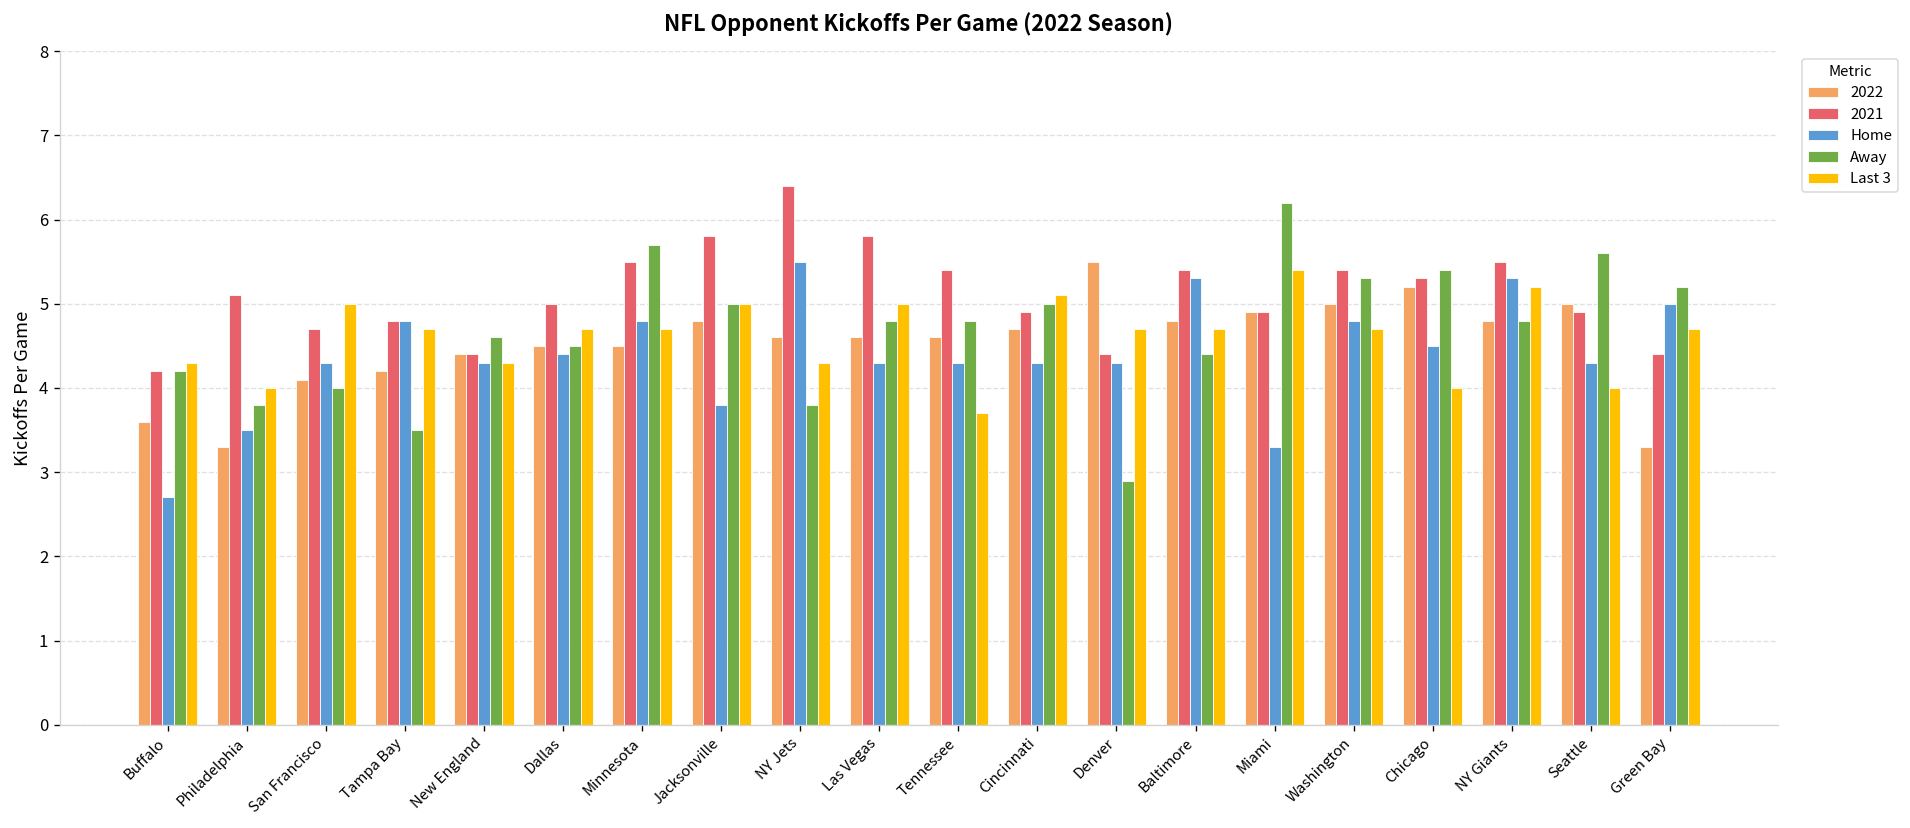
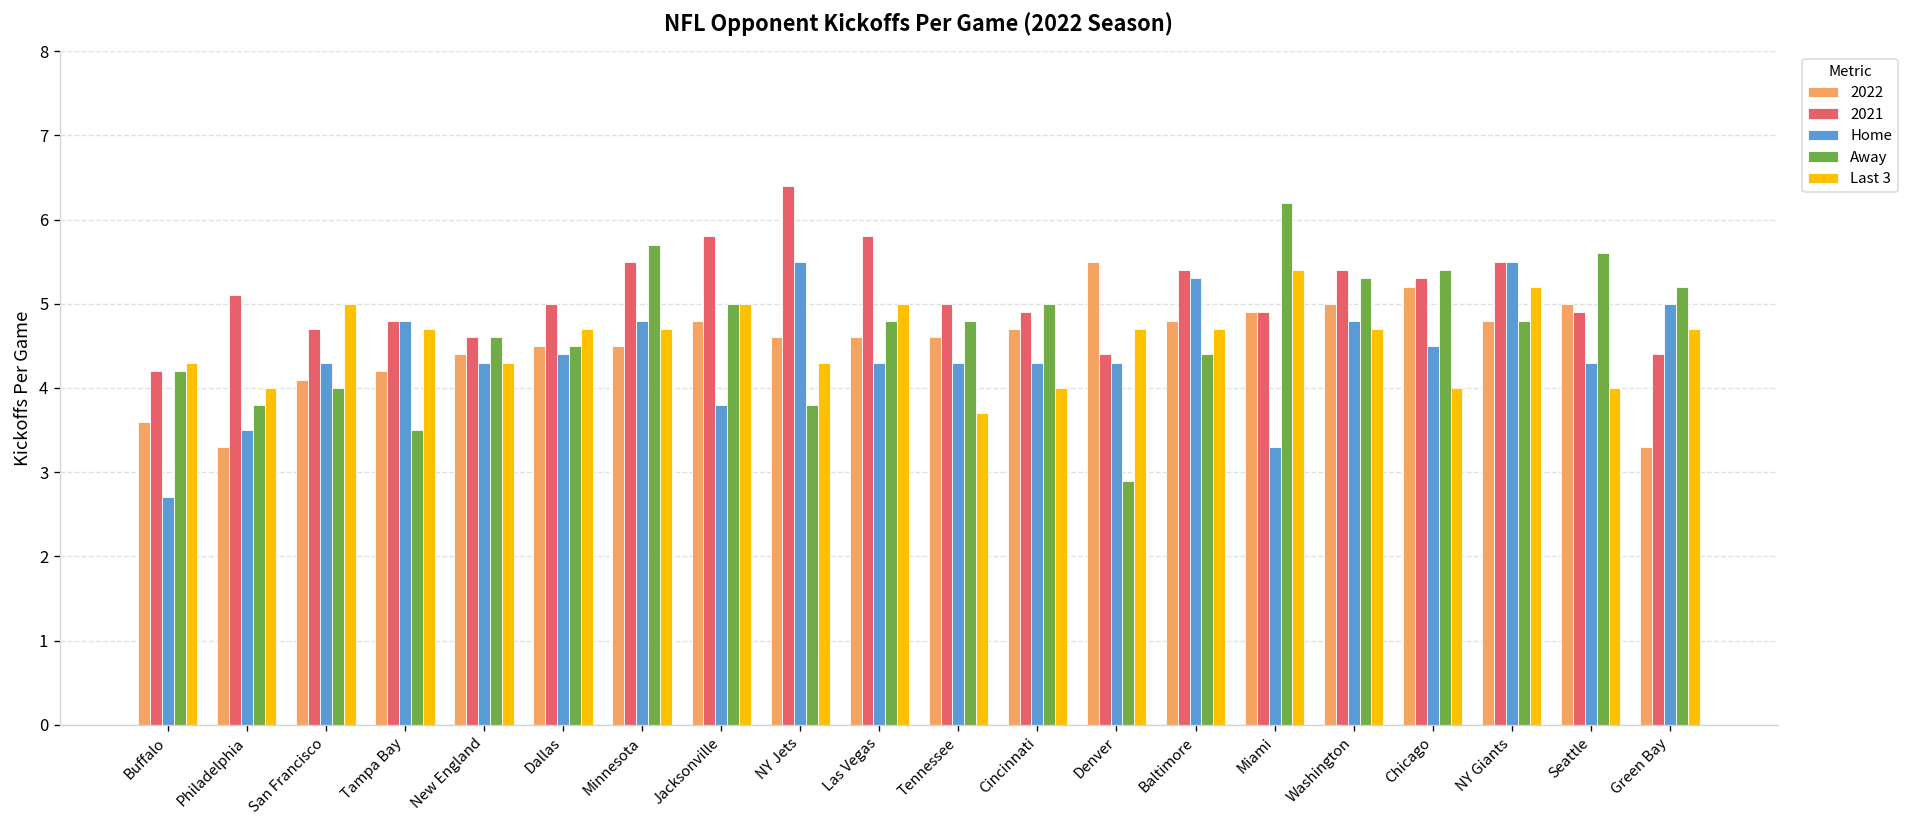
  {
    "2022": {
      "Buffalo": 3.6,
      "Philadelphia": 3.3,
      "San Francisco": 4.1,
      "Tampa Bay": 4.2,
      "New England": 4.4,
      "Dallas": 4.5,
      "Minnesota": 4.5,
      "Jacksonville": 4.8,
      "NY Jets": 4.6,
      "Las Vegas": 4.6,
      "Tennessee": 4.6,
      "Cincinnati": 4.7,
      "Denver": 5.5,
      "Baltimore": 4.8,
      "Miami": 4.9,
      "Washington": 5.0,
      "Chicago": 5.2,
      "NY Giants": 4.8,
      "Seattle": 5.0,
      "Green Bay": 3.3
    },
    "2021": {
      "Buffalo": 4.2,
      "Philadelphia": 5.1,
      "San Francisco": 4.7,
      "Tampa Bay": 4.8,
-     "New England": 4.4,
+     "New England": 4.6,
      "Dallas": 5.0,
      "Minnesota": 5.5,
      "Jacksonville": 5.8,
      "NY Jets": 6.4,
      "Las Vegas": 5.8,
-     "Tennessee": 5.4,
+     "Tennessee": 5.0,
      "Cincinnati": 4.9,
      "Denver": 4.4,
      "Baltimore": 5.4,
      "Miami": 4.9,
      "Washington": 5.4,
      "Chicago": 5.3,
      "NY Giants": 5.5,
      "Seattle": 4.9,
      "Green Bay": 4.4
    },
    "Home": {
      "Buffalo": 2.7,
      "Philadelphia": 3.5,
      "San Francisco": 4.3,
      "Tampa Bay": 4.8,
      "New England": 4.3,
      "Dallas": 4.4,
      "Minnesota": 4.8,
      "Jacksonville": 3.8,
      "NY Jets": 5.5,
      "Las Vegas": 4.3,
      "Tennessee": 4.3,
      "Cincinnati": 4.3,
      "Denver": 4.3,
      "Baltimore": 5.3,
      "Miami": 3.3,
      "Washington": 4.8,
      "Chicago": 4.5,
-     "NY Giants": 5.3,
+     "NY Giants": 5.5,
      "Seattle": 4.3,
      "Green Bay": 5.0
    },
    "Away": {
      "Buffalo": 4.2,
      "Philadelphia": 3.8,
      "San Francisco": 4.0,
      "Tampa Bay": 3.5,
      "New England": 4.6,
      "Dallas": 4.5,
      "Minnesota": 5.7,
      "Jacksonville": 5.0,
      "NY Jets": 3.8,
      "Las Vegas": 4.8,
      "Tennessee": 4.8,
      "Cincinnati": 5.0,
      "Denver": 2.9,
      "Baltimore": 4.4,
      "Miami": 6.2,
      "Washington": 5.3,
      "Chicago": 5.4,
      "NY Giants": 4.8,
      "Seattle": 5.6,
      "Green Bay": 5.2
    },
    "Last 3": {
      "Buffalo": 4.3,
      "Philadelphia": 4.0,
      "San Francisco": 5.0,
      "Tampa Bay": 4.7,
      "New England": 4.3,
      "Dallas": 4.7,
      "Minnesota": 4.7,
      "Jacksonville": 5.0,
      "NY Jets": 4.3,
      "Las Vegas": 5.0,
      "Tennessee": 3.7,
-     "Cincinnati": 5.1,
+     "Cincinnati": 4.0,
      "Denver": 4.7,
      "Baltimore": 4.7,
      "Miami": 5.4,
      "Washington": 4.7,
      "Chicago": 4.0,
      "NY Giants": 5.2,
      "Seattle": 4.0,
      "Green Bay": 4.7
    }
  }
